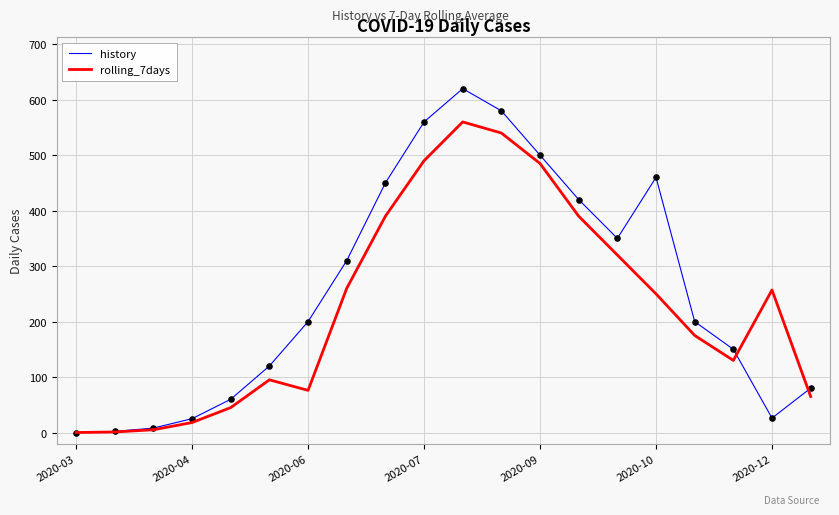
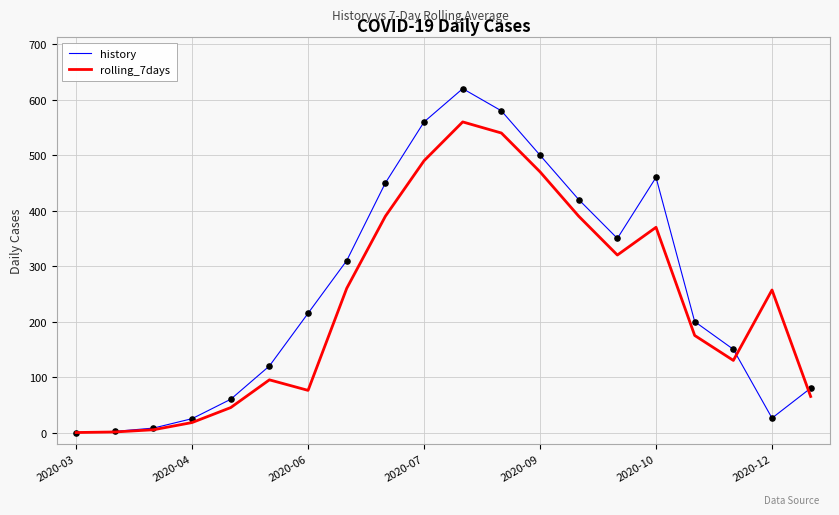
  {
    "history": {
      "2020-04": 30,
-     "2020-06": 200,
+     "2020-06": 220,
      "2020-07": 560,
      "2020-09": 500,
      "2020-10": 460,
      "2020-12": 30
    },
    "rolling_7days": {
      "2020-04": 20,
      "2020-06": 80,
      "2020-07": 490,
-     "2020-09": 490,
-     "2020-10": 250,
+     "2020-09": 470,
+     "2020-10": 370,
      "2020-12": 260
    }
  }
